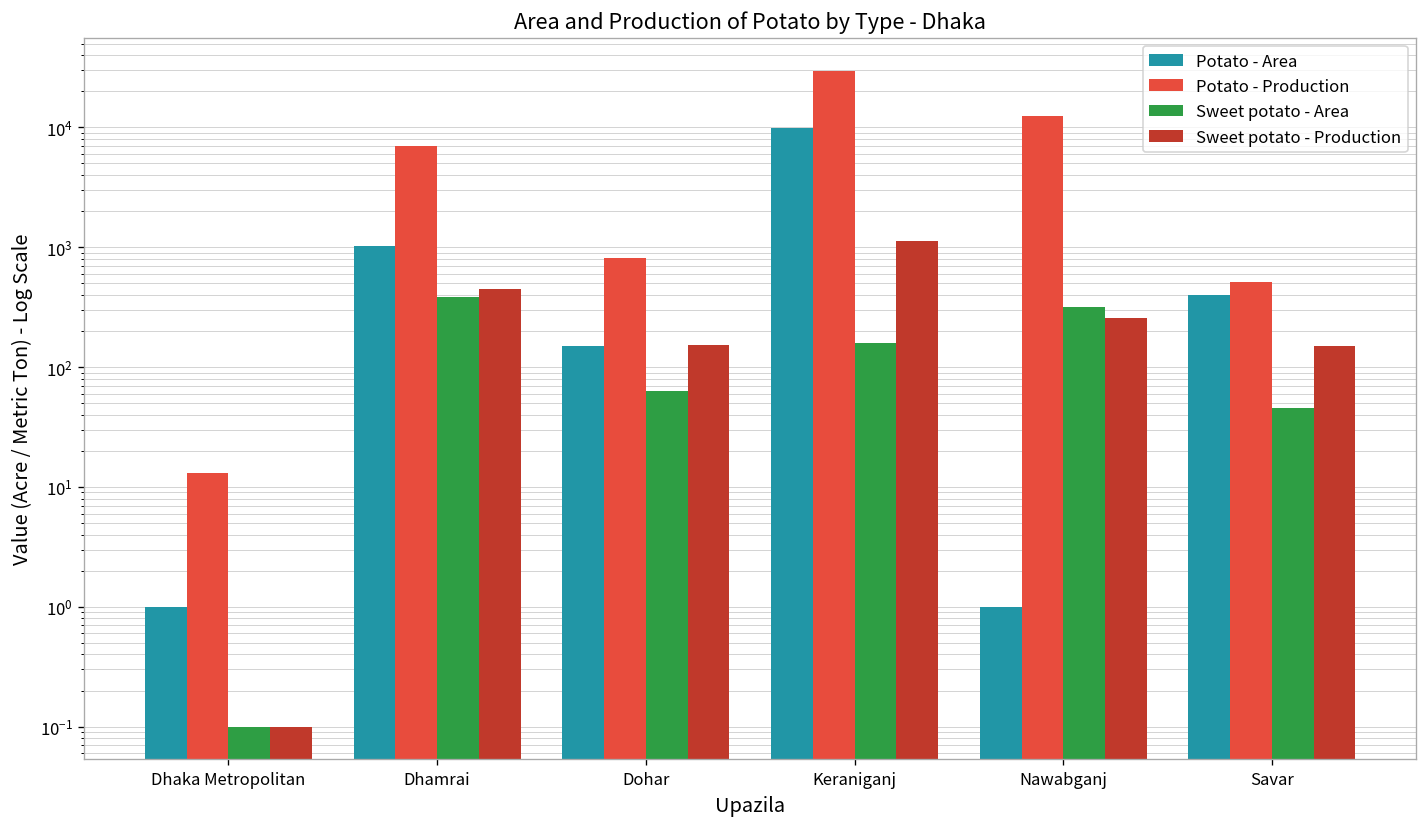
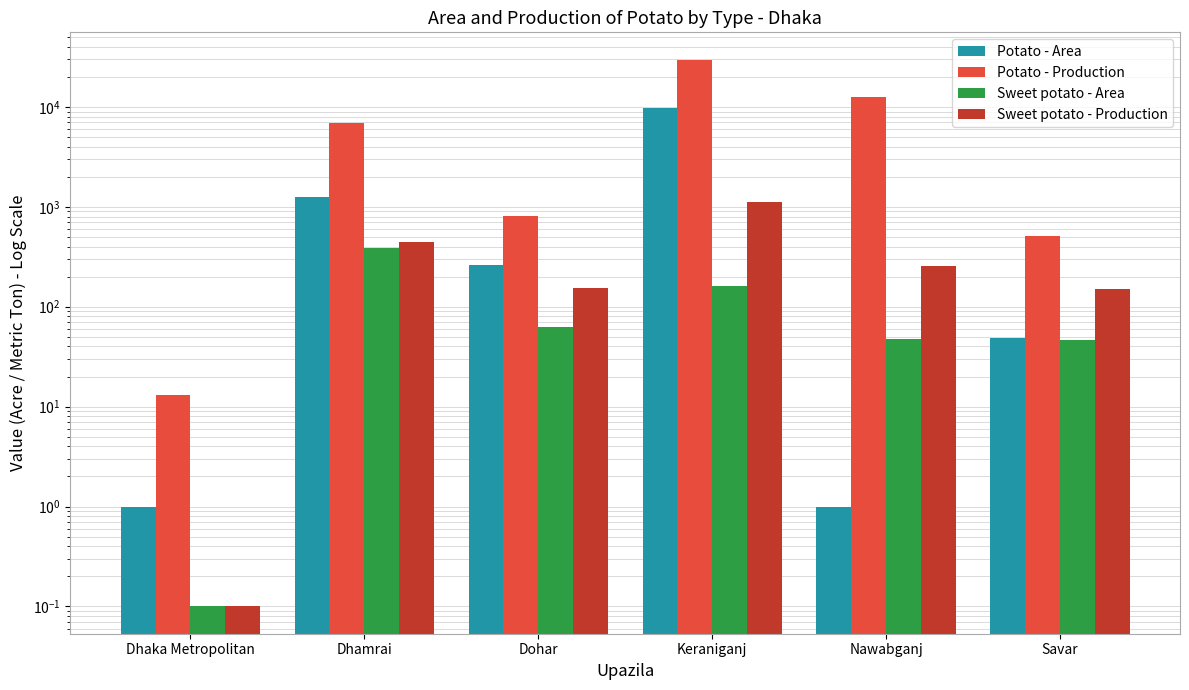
  {
    "Potato - Area": {
      "Dhaka Metropolitan": 1,
-     "Dhamrai": 1000,
-     "Dohar": 150,
+     "Dhamrai": 1300,
+     "Dohar": 260,
      "Keraniganj": 10000,
      "Nawabganj": 1,
-     "Savar": 400
+     "Savar": 50
    },
    "Sweet potato - Area": {
      "Dhaka Metropolitan": 0.10,
      "Dhamrai": 380,
      "Dohar": 60,
      "Keraniganj": 160,
-     "Nawabganj": 320,
+     "Nawabganj": 50,
      "Savar": 50
    }
  }
